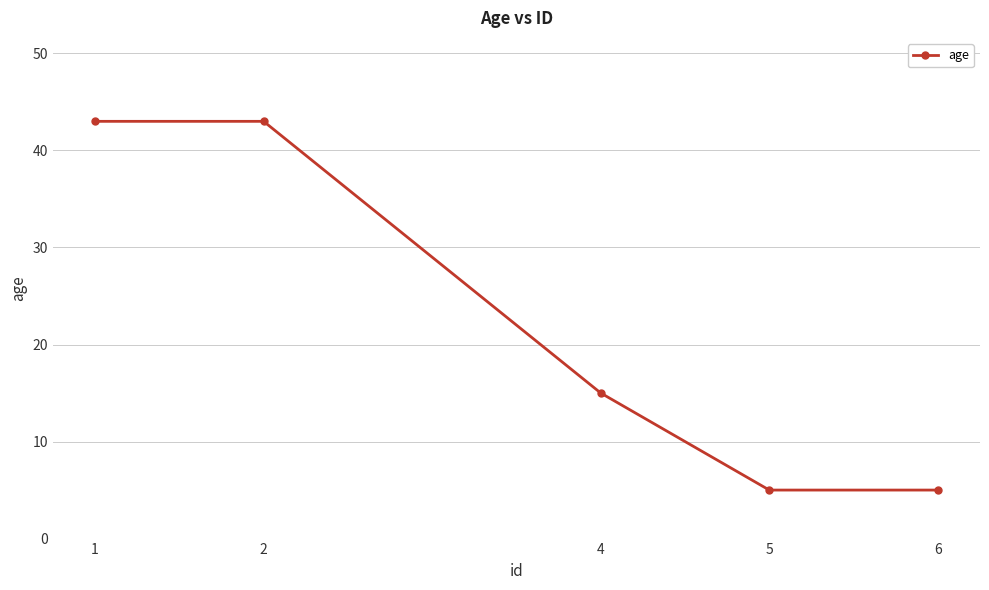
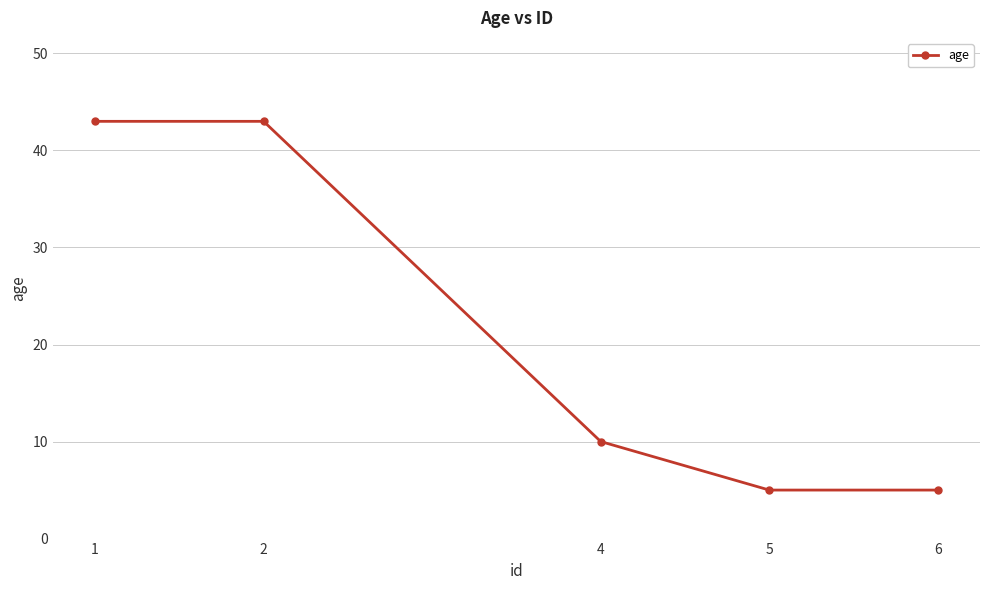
  {
    "1": 43,
    "2": 43,
-   "4": 15,
+   "4": 10,
    "5": 5,
    "6": 5
  }
